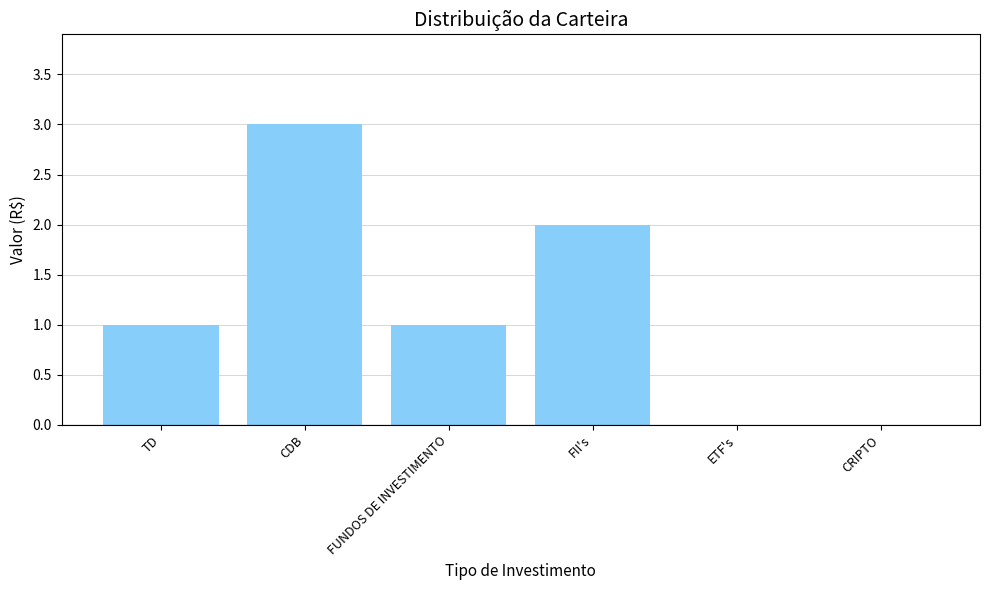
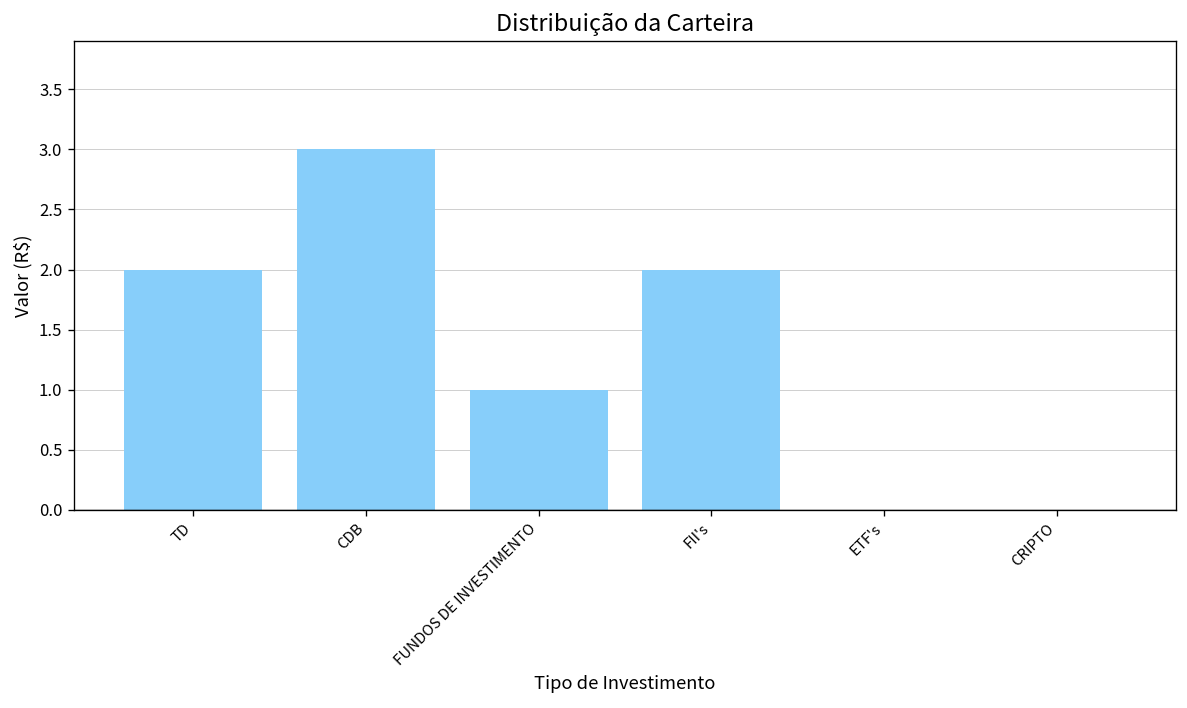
  {
-   "TD": 1,
+   "TD": 2,
    "CDB": 3,
    "FUNDOS DE INVESTIMENTO": 1,
    "FII's": 2,
    "ETF's": 0,
    "CRIPTO": 0
  }
